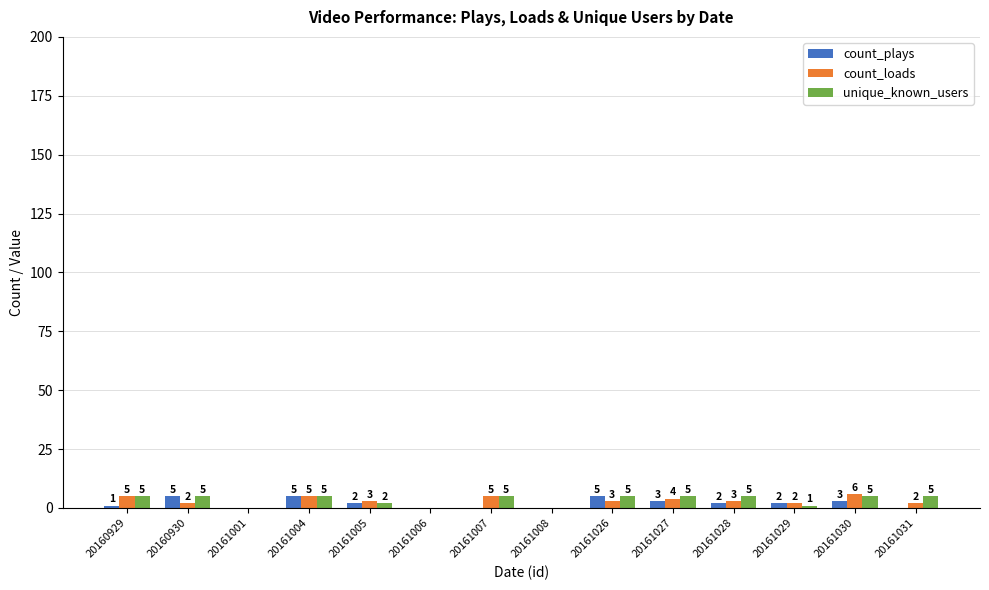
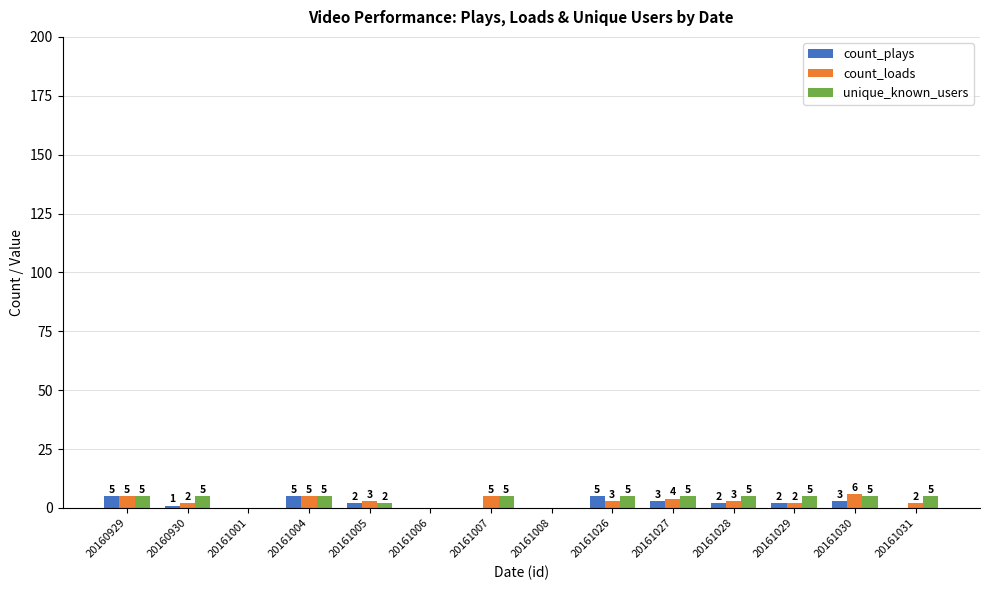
  {
    "count_plays": {
-     "20160929": 1,
-     "20160930": 5,
+     "20160929": 5,
+     "20160930": 1,
      "20161004": 5,
      "20161005": 2,
      "20161026": 5,
      "20161027": 3,
      "20161028": 2,
      "20161029": 2,
      "20161030": 3
    },
    "count_loads": {
      "20160929": 5,
      "20160930": 2,
      "20161004": 5,
      "20161005": 3,
      "20161007": 5,
      "20161026": 3,
      "20161027": 4,
      "20161028": 3,
      "20161029": 2,
      "20161030": 6,
      "20161031": 2
    },
    "unique_known_users": {
      "20160929": 5,
      "20160930": 5,
      "20161004": 5,
      "20161005": 2,
      "20161007": 5,
      "20161026": 5,
      "20161027": 5,
      "20161028": 5,
-     "20161029": 1,
+     "20161029": 5,
      "20161030": 5,
      "20161031": 5
    }
  }
